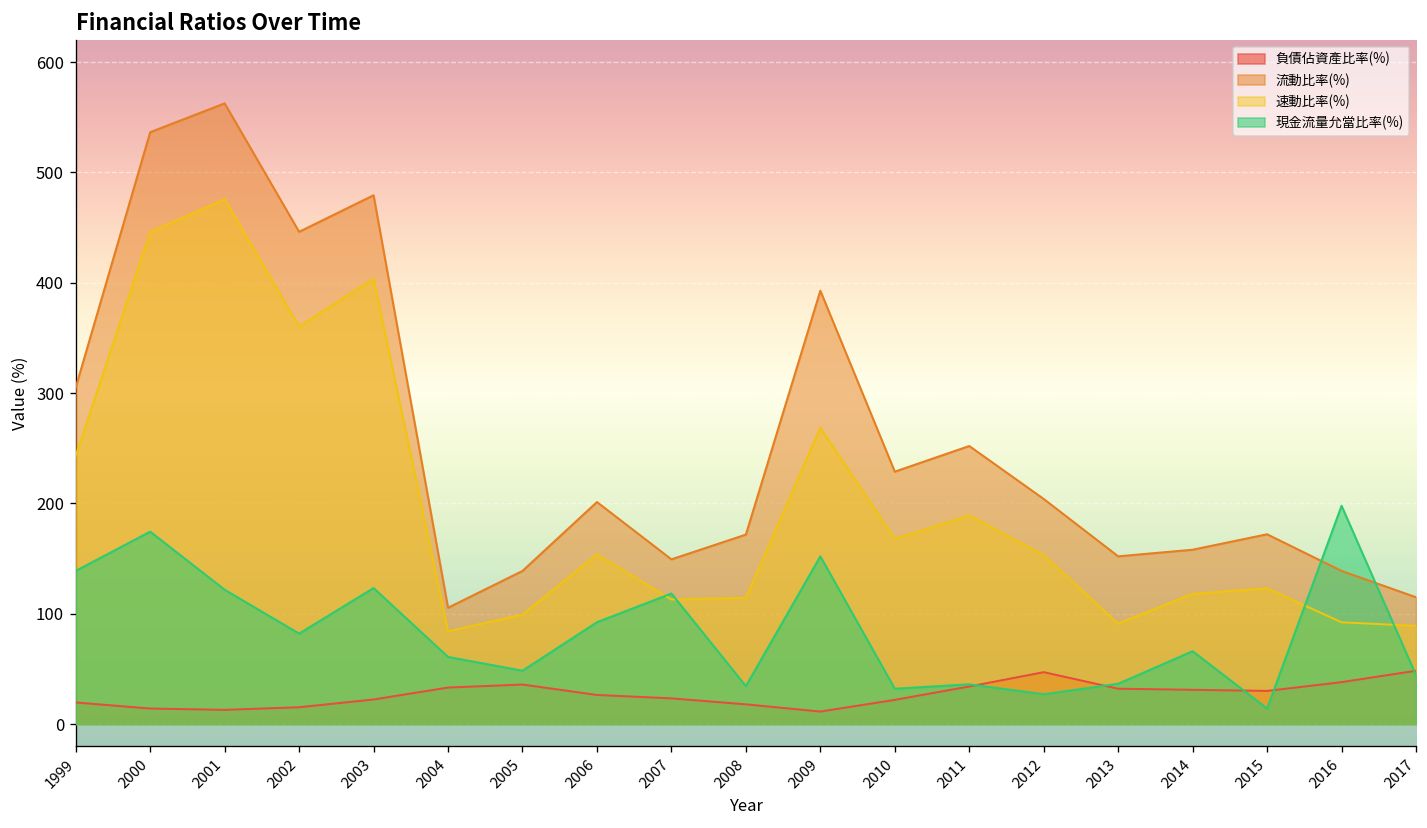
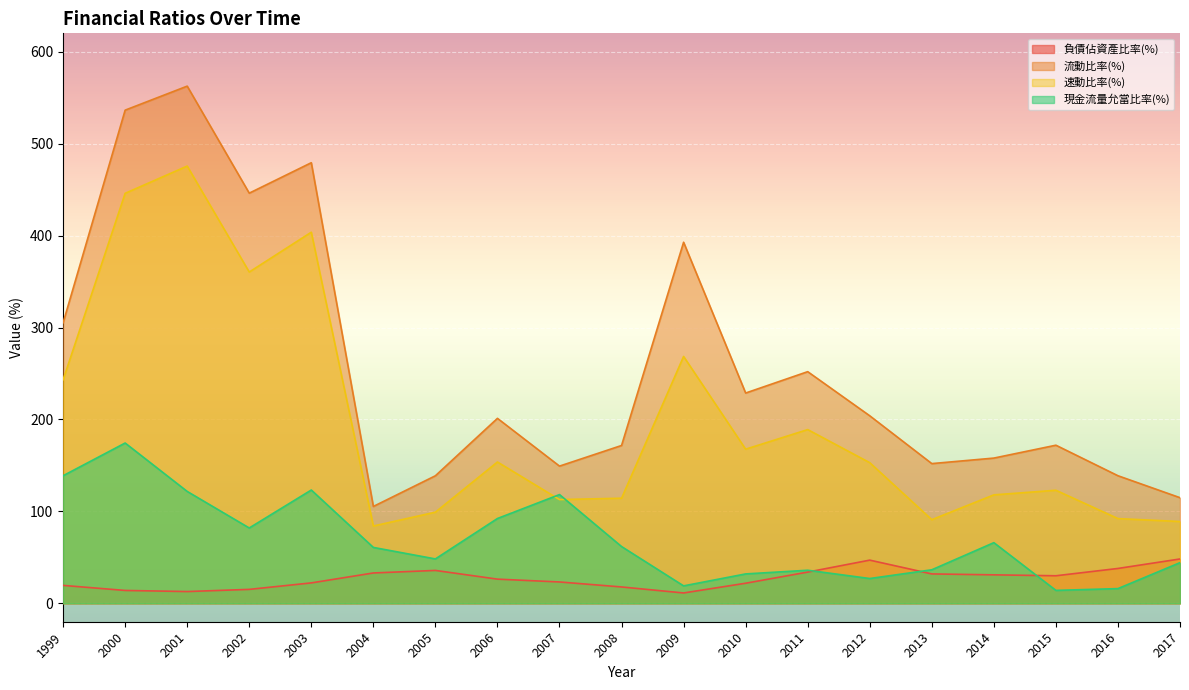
  {
    "現金流量允當比率(%)": {
      "1999": 140,
      "2000": 170,
      "2001": 120,
      "2002": 80,
      "2003": 120,
      "2004": 60,
      "2005": 50,
      "2006": 90,
      "2007": 120,
-     "2008": 30,
-     "2009": 150,
+     "2008": 60,
+     "2009": 20,
      "2010": 30,
      "2012": 30,
      "2013": 40,
      "2014": 70,
      "2015": 10,
-     "2016": 200,
+     "2016": 20,
      "2017": 40
    }
  }
